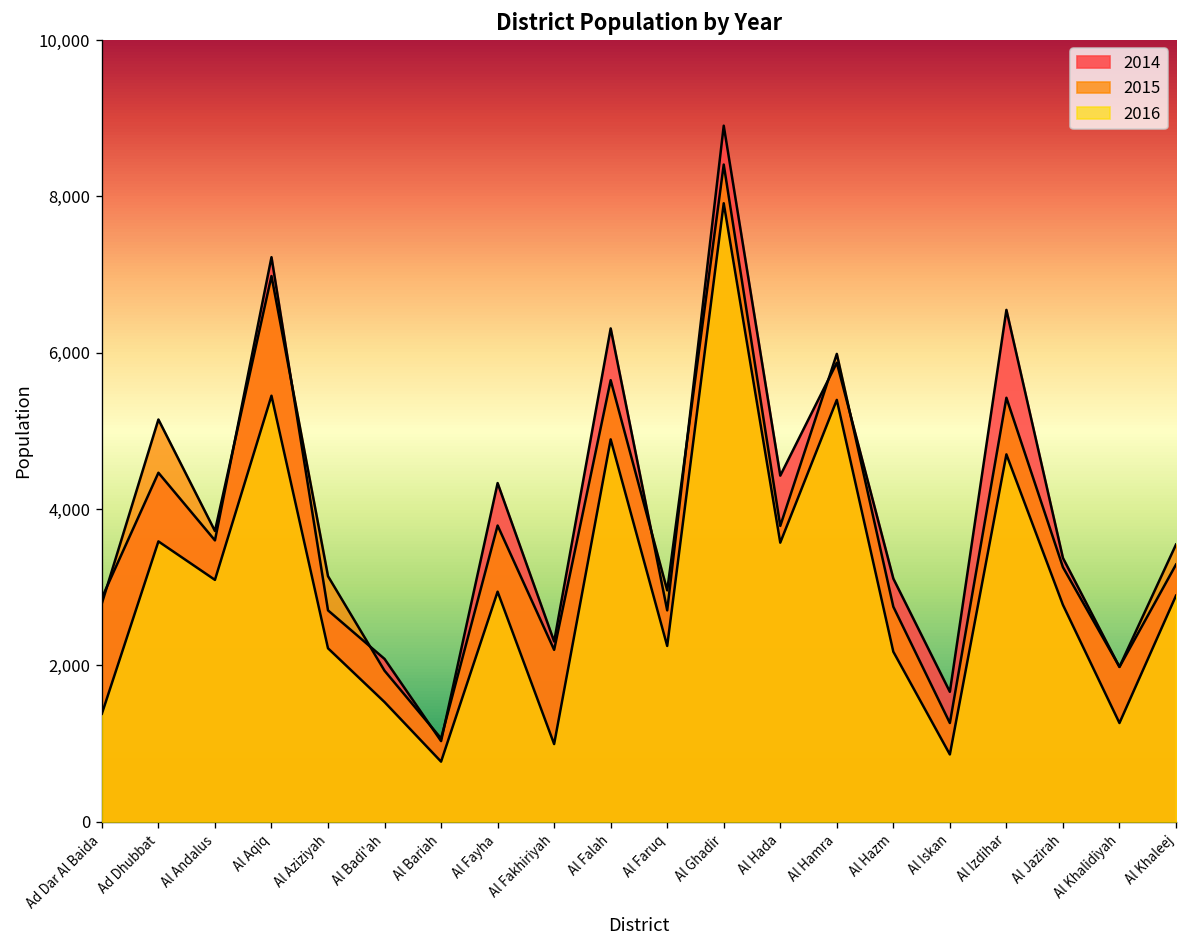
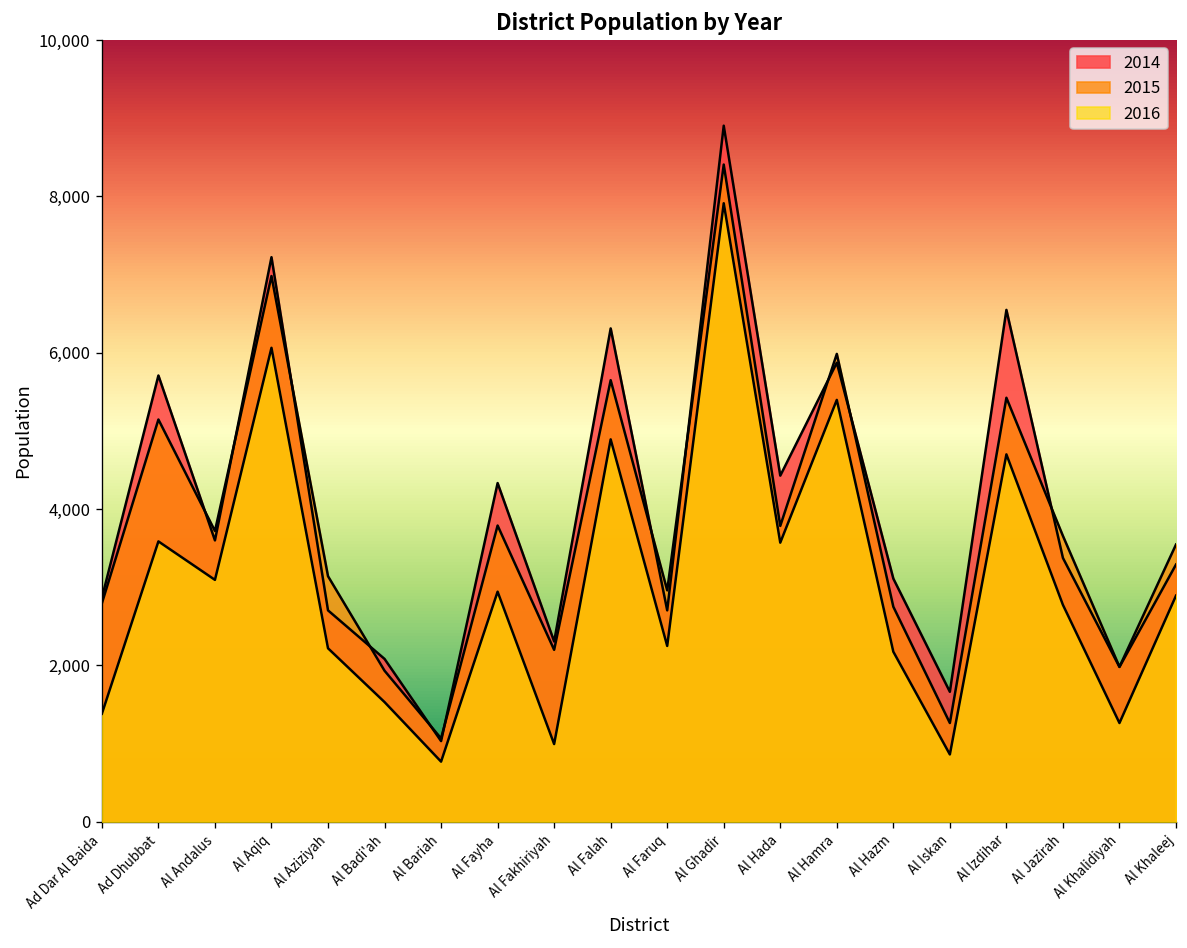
  {
    "2014": {
      "Ad Dar Al Baida": "2,900",
-     "Ad Dhubbat": "4,500",
+     "Ad Dhubbat": "5,700",
      "Al Andalus": "3,600",
      "Al Aqiq": "7,200",
      "Al Aziziyah": "2,700",
      "Al Badi'ah": "2,100",
      "Al Fayha": "4,300",
      "Al Fakhiriyah": "2,300",
      "Al Falah": "6,300",
      "Al Faruq": "2,700",
      "Al Ghadir": "8,900",
      "Al Hada": "4,400",
      "Al Hamra": "5,900",
      "Al Hazm": "3,100",
      "Al Iskan": "1,700",
      "Al Izdihar": "6,500",
      "Al Jazirah": "3,400",
      "Al Khaleej": "3,300"
    },
    "2015": {
      "Ad Dar Al Baida": "2,800",
      "Ad Dhubbat": "5,100",
      "Al Andalus": "3,700",
      "Al Aqiq": "7,000",
      "Al Aziziyah": "3,100",
      "Al Badi'ah": "1,900",
      "Al Fayha": "3,800",
      "Al Fakhiriyah": "2,200",
      "Al Falah": "5,600",
      "Al Faruq": "3,000",
      "Al Ghadir": "8,400",
      "Al Hada": "3,800",
      "Al Hamra": "6,000",
      "Al Hazm": "2,800",
      "Al Iskan": "1,300",
      "Al Izdihar": "5,400",
-     "Al Jazirah": "3,300",
+     "Al Jazirah": "3,700",
      "Al Khaleej": "3,500"
    },
    "2016": {
      "Ad Dar Al Baida": "1,400",
      "Ad Dhubbat": "3,600",
      "Al Andalus": "3,100",
-     "Al Aqiq": "5,500",
+     "Al Aqiq": "6,100",
      "Al Aziziyah": "2,200",
      "Al Badi'ah": "1,500",
      "Al Bariah": "800",
      "Al Fayha": "2,900",
      "Al Fakhiriyah": "1,000",
      "Al Falah": "4,900",
      "Al Faruq": "2,300",
      "Al Ghadir": "7,900",
      "Al Hada": "3,600",
      "Al Hamra": "5,400",
      "Al Hazm": "2,200",
      "Al Iskan": "900",
      "Al Izdihar": "4,700",
      "Al Jazirah": "2,800",
      "Al Khalidiyah": "1,300",
      "Al Khaleej": "2,900"
    }
  }
